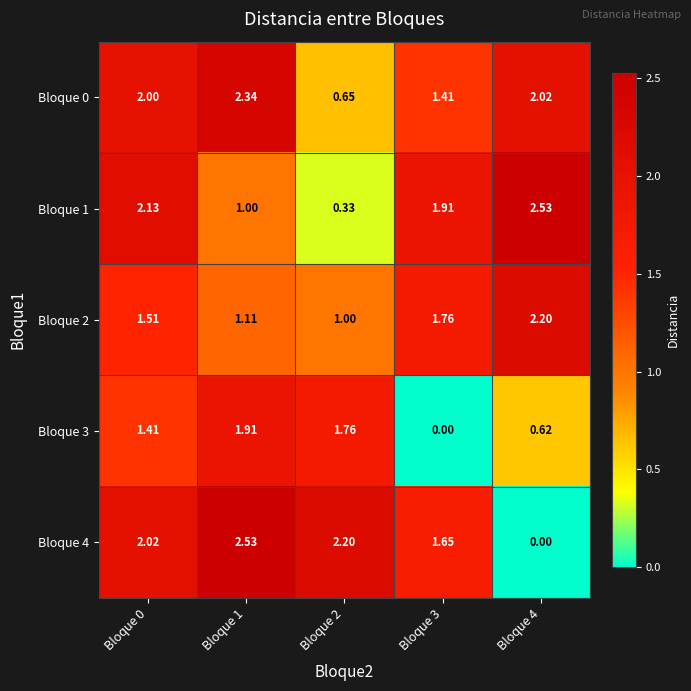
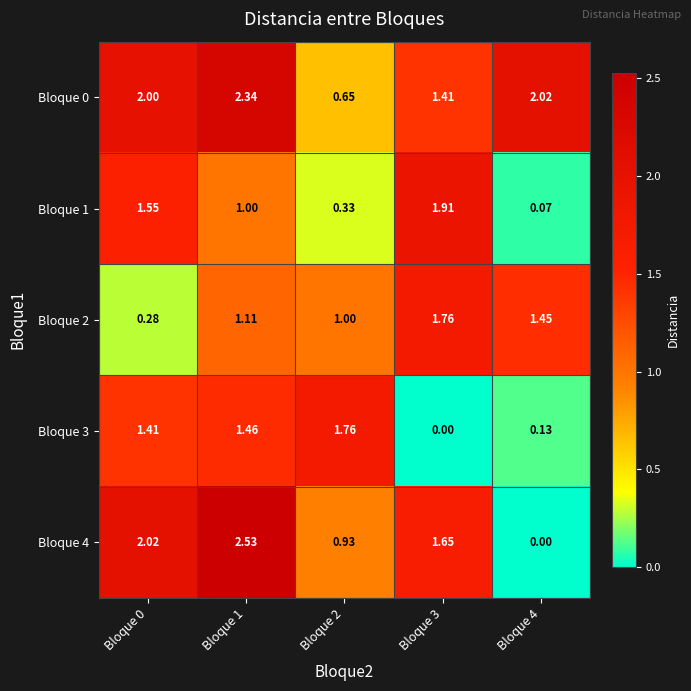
  {
    "Bloque 0": {
      "Bloque 0": 2.00,
      "Bloque 1": 2.34,
      "Bloque 2": 0.65,
      "Bloque 3": 1.41,
      "Bloque 4": 2.02
    },
    "Bloque 1": {
-     "Bloque 0": 2.13,
+     "Bloque 0": 1.55,
      "Bloque 1": 1.00,
      "Bloque 2": 0.33,
      "Bloque 3": 1.91,
-     "Bloque 4": 2.53
+     "Bloque 4": 0.07
    },
    "Bloque 2": {
-     "Bloque 0": 1.51,
+     "Bloque 0": 0.28,
      "Bloque 1": 1.11,
      "Bloque 2": 1.00,
      "Bloque 3": 1.76,
-     "Bloque 4": 2.20
+     "Bloque 4": 1.45
    },
    "Bloque 3": {
      "Bloque 0": 1.41,
-     "Bloque 1": 1.91,
+     "Bloque 1": 1.46,
      "Bloque 2": 1.76,
      "Bloque 3": 0.00,
-     "Bloque 4": 0.62
+     "Bloque 4": 0.13
    },
    "Bloque 4": {
      "Bloque 0": 2.02,
      "Bloque 1": 2.53,
-     "Bloque 2": 2.20,
+     "Bloque 2": 0.93,
      "Bloque 3": 1.65,
      "Bloque 4": 0.00
    }
  }
